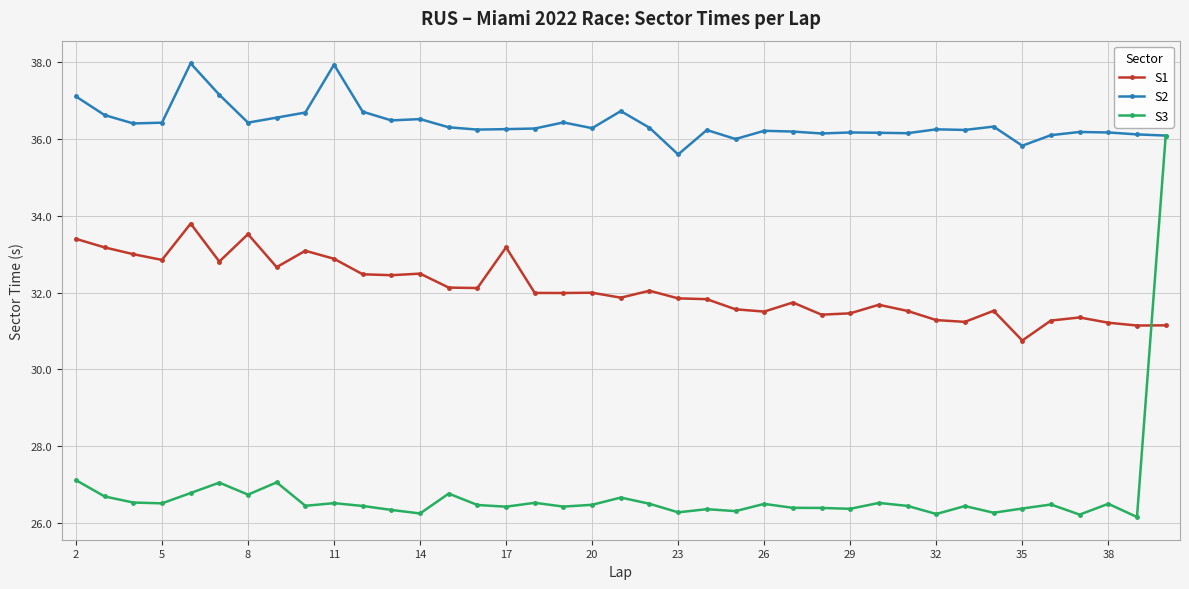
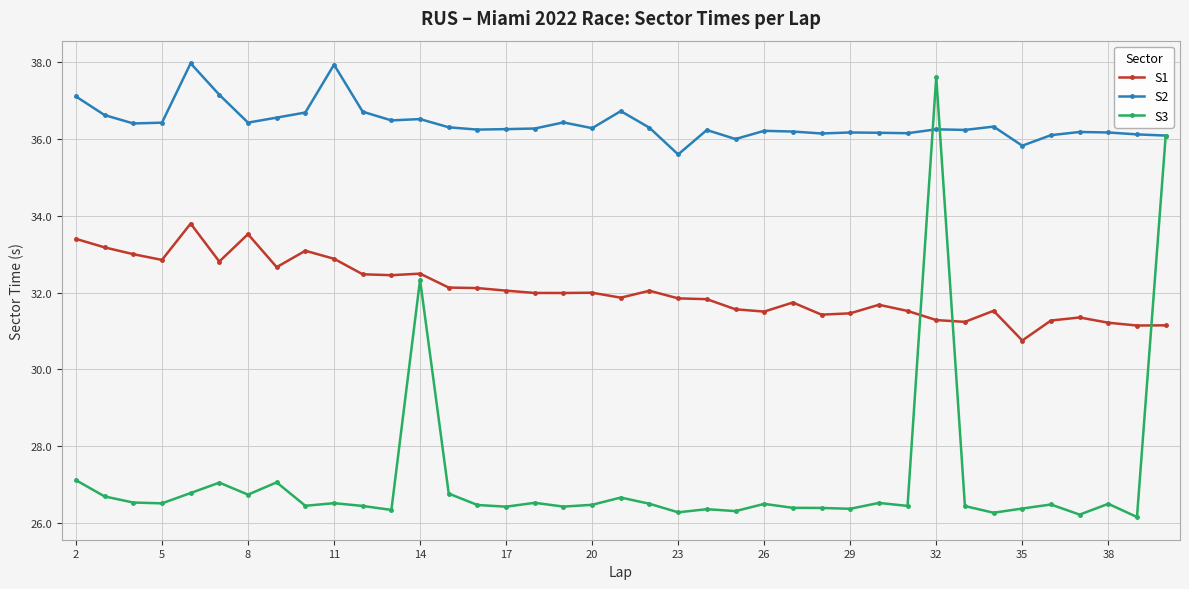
  {
    "S1": {
      "2": 33.4,
      "5": 32.9,
      "8": 33.5,
      "11": 32.9,
      "14": 32.5,
-     "17": 33.2,
+     "17": 32.1,
      "20": 32.0,
      "23": 31.8,
      "26": 31.5,
      "29": 31.5,
      "32": 31.3,
      "35": 30.8,
      "38": 31.2
    },
    "S2": {
      "2": 37.1,
      "5": 36.4,
      "8": 36.4,
      "11": 37.9,
      "14": 36.5,
      "17": 36.3,
      "20": 36.3,
      "23": 35.6,
      "26": 36.2,
      "29": 36.2,
      "32": 36.3,
      "35": 35.8,
      "38": 36.2
    },
    "S3": {
      "2": 27.1,
      "5": 26.5,
      "8": 26.7,
      "11": 26.5,
-     "14": 26.2,
+     "14": 32.3,
      "17": 26.4,
      "20": 26.5,
      "23": 26.3,
      "26": 26.5,
      "29": 26.4,
-     "32": 26.2,
+     "32": 37.6,
      "35": 26.4,
      "38": 26.5
    }
  }
